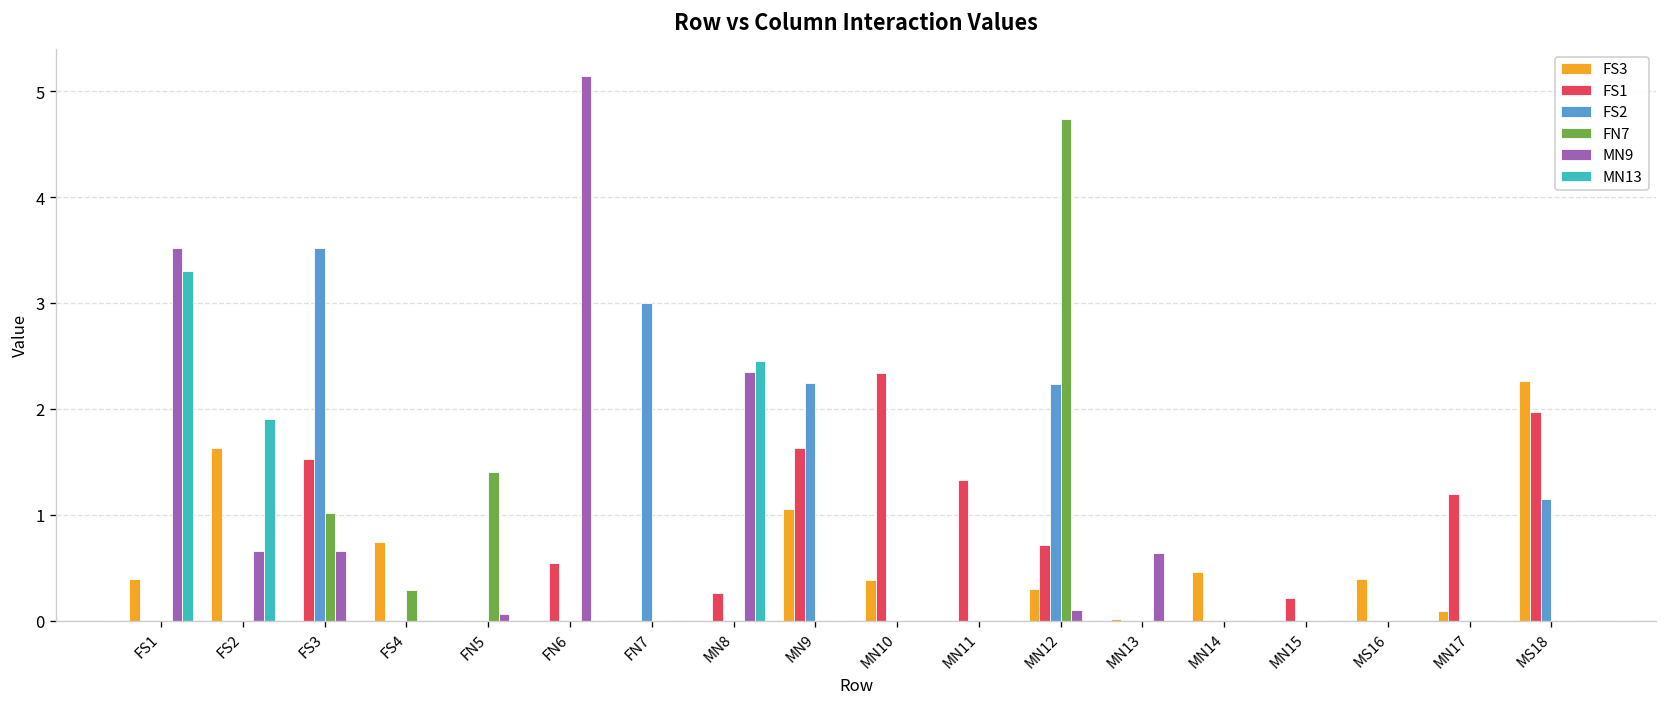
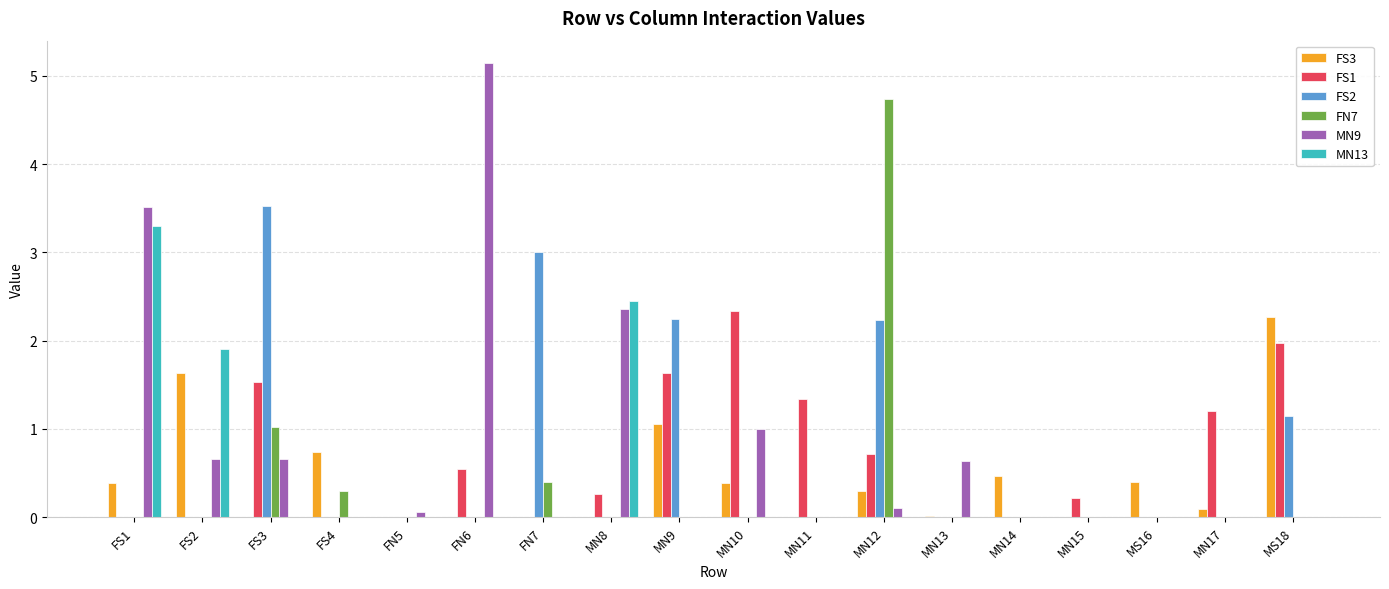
  {
    "FS3": {
      "FS1": 0.4,
      "FS2": 1.6,
      "FS3": 0.0,
      "FS4": 0.7,
      "FN5": 0.0,
      "FN6": 0.0,
      "FN7": 0.0,
      "MN8": 0.0,
      "MN9": 1.1,
      "MN10": 0.4,
      "MN11": 0.0,
      "MN12": 0.3,
      "MN14": 0.5,
      "MN15": 0.0,
      "MS16": 0.4,
      "MN17": 0.1,
      "MS18": 2.3
    },
    "FS1": {
      "FS1": 0.0,
      "FS2": 0.0,
      "FS3": 1.5,
      "FS4": 0.0,
      "FN5": 0.0,
      "FN6": 0.5,
      "FN7": 0.0,
      "MN8": 0.3,
      "MN9": 1.6,
      "MN10": 2.3,
      "MN11": 1.3,
      "MN12": 0.7,
      "MN13": 0.0,
      "MN14": 0.0,
      "MN15": 0.2,
      "MS16": 0.0,
      "MN17": 1.2,
      "MS18": 2.0
    },
    "FN7": {
      "FS1": 0.0,
      "FS2": 0.0,
      "FS3": 1.0,
      "FS4": 0.3,
-     "FN5": 1.4,
+     "FN5": 0.0,
      "FN6": 0.0,
-     "FN7": 0.0,
+     "FN7": 0.4,
      "MN8": 0.0,
      "MN9": 0.0,
      "MN10": 0.0,
      "MN11": 0.0,
      "MN12": 4.7,
      "MN13": 0.0,
      "MN14": 0.0,
      "MN15": 0.0,
      "MS16": 0.0,
      "MN17": 0.0,
      "MS18": 0.0
    },
    "MN9": {
      "FS1": 3.5,
      "FS2": 0.7,
      "FS3": 0.7,
      "FS4": 0,
      "FN5": 0.1,
      "FN6": 5.1,
      "FN7": 0,
      "MN8": 2.4,
      "MN9": 0,
-     "MN10": 0,
+     "MN10": 1,
      "MN11": 0,
      "MN12": 0.1,
      "MN13": 0.6,
      "MN14": 0,
      "MN15": 0,
      "MS16": 0,
      "MN17": 0,
      "MS18": 0
    }
  }
